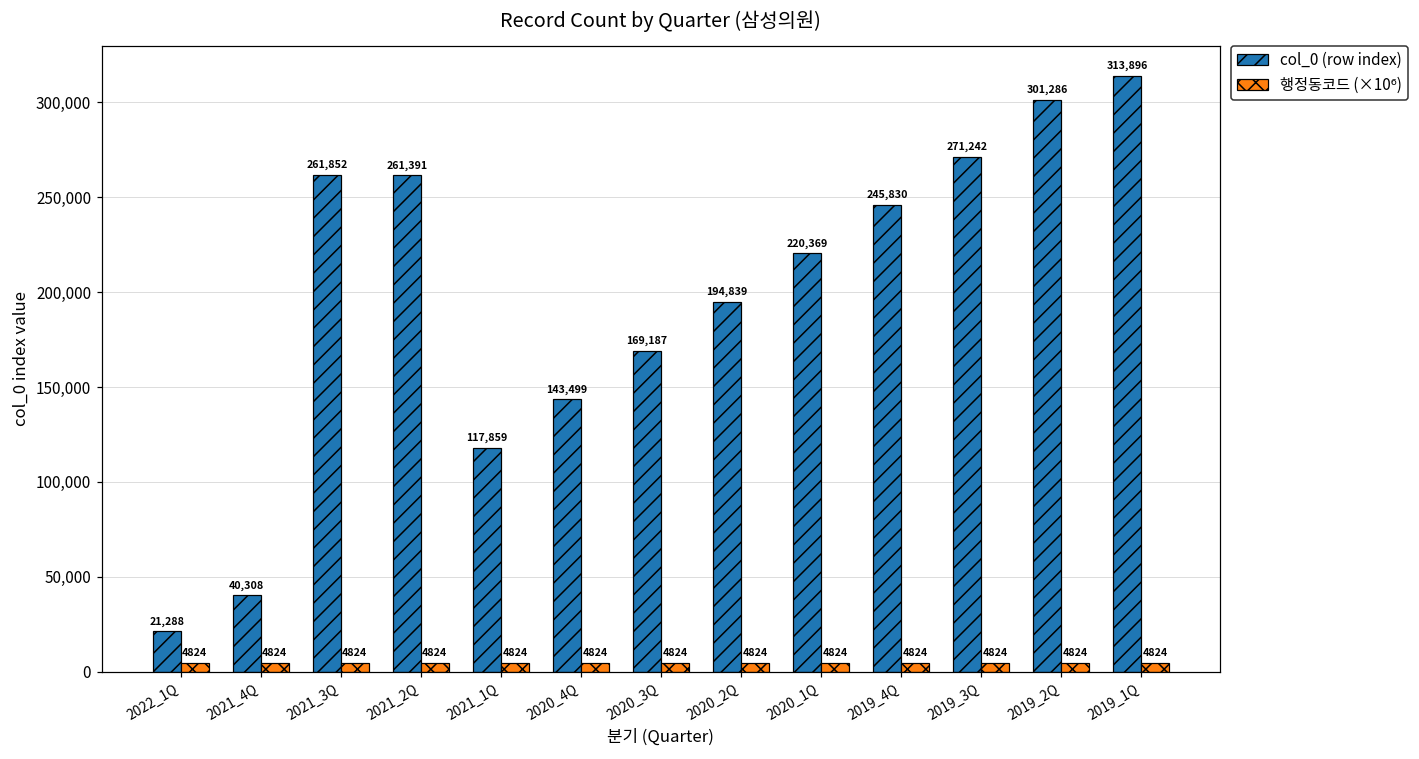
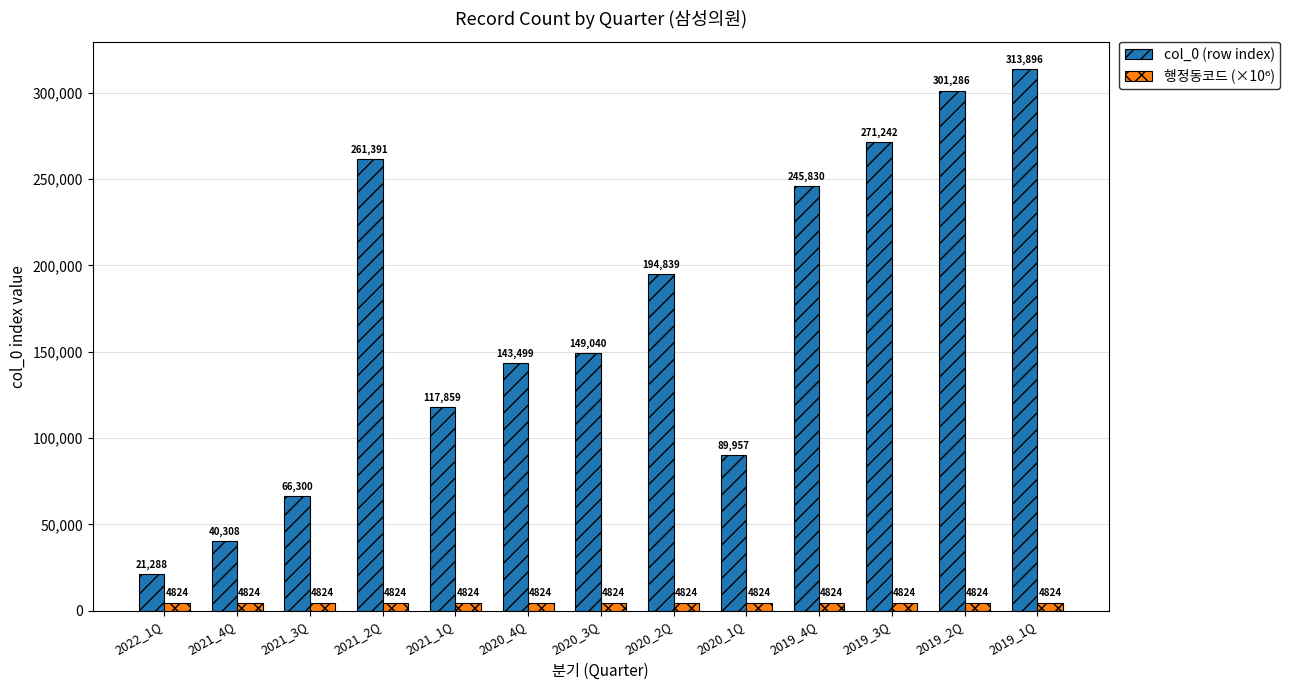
  {
    "col_0 (row index)": {
      "2022_1Q": "21,288",
      "2021_4Q": "40,308",
-     "2021_3Q": "261,852",
+     "2021_3Q": "66,300",
      "2021_2Q": "261,391",
      "2021_1Q": "117,859",
      "2020_4Q": "143,499",
-     "2020_3Q": "169,187",
+     "2020_3Q": "149,040",
      "2020_2Q": "194,839",
-     "2020_1Q": "220,369",
+     "2020_1Q": "89,957",
      "2019_4Q": "245,830",
      "2019_3Q": "271,242",
      "2019_2Q": "301,286",
      "2019_1Q": "313,896"
    },
    "행정동코드 (×10⁶)": {
      "2022_1Q": "4824",
      "2021_4Q": "4824",
      "2021_3Q": "4824",
      "2021_2Q": "4824",
      "2021_1Q": "4824",
      "2020_4Q": "4824",
      "2020_3Q": "4824",
      "2020_2Q": "4824",
      "2020_1Q": "4824",
      "2019_4Q": "4824",
      "2019_3Q": "4824",
      "2019_2Q": "4824",
      "2019_1Q": "4824"
    }
  }
